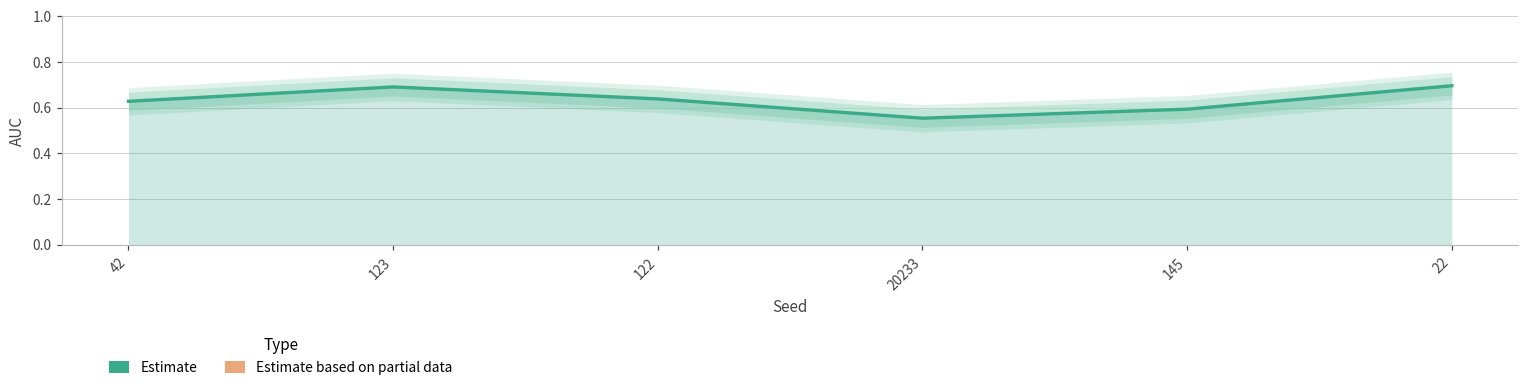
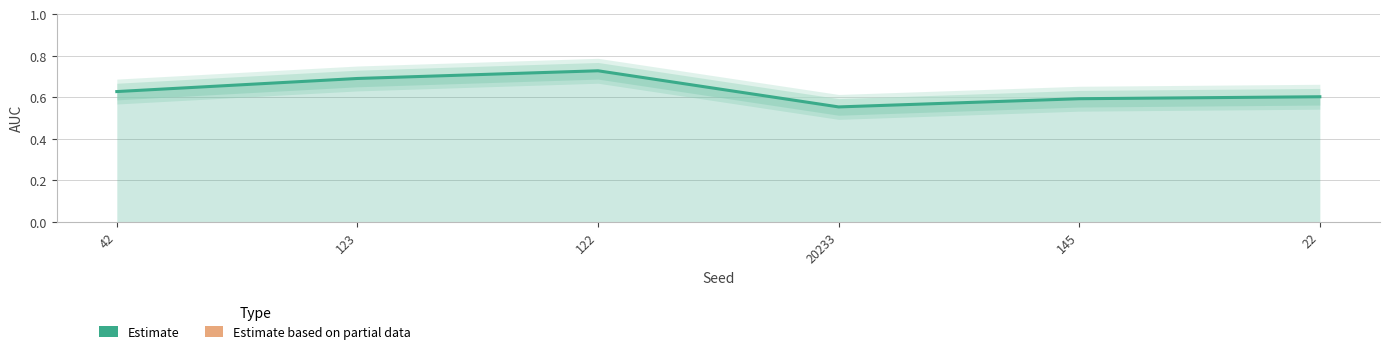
  {
    "Estimate": {
      "42": 0.63,
      "123": 0.69,
-     "122": 0.64,
+     "122": 0.73,
      "20233": 0.55,
      "145": 0.59,
-     "22": 0.70
+     "22": 0.60
    }
  }
